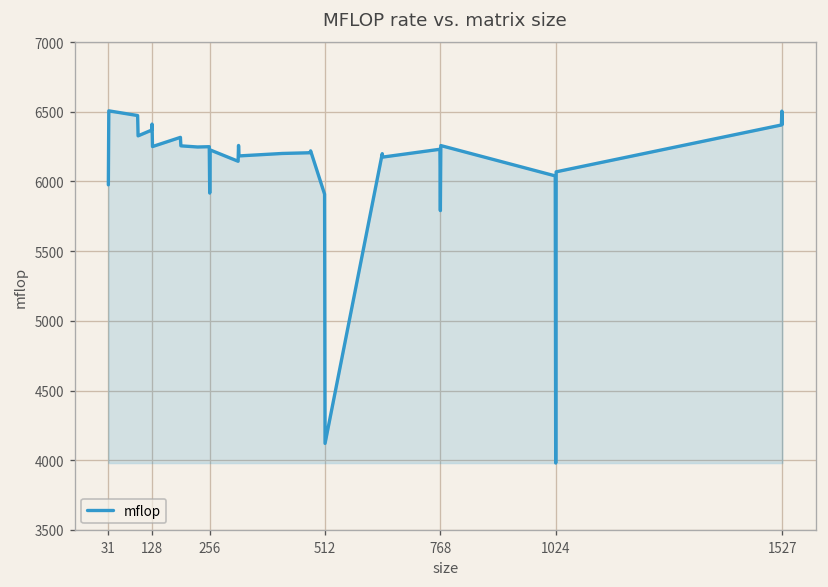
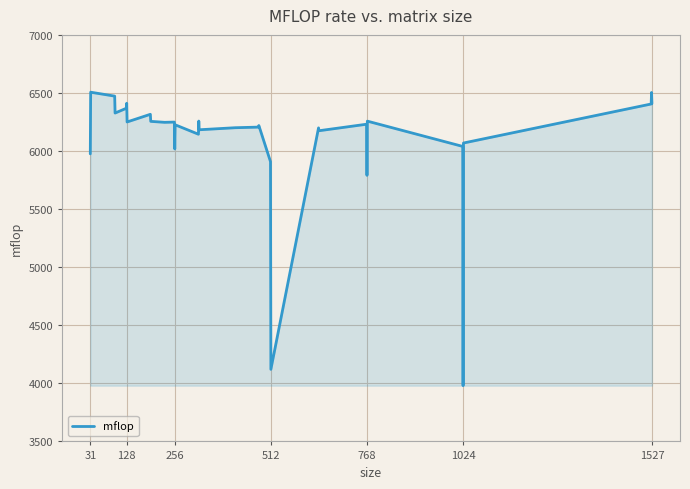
  {
    "31": 5980,
    "128": 6410,
-   "256": 5920,
+   "256": 6020,
    "512": 4120,
    "768": 5790,
    "1024": 3980,
    "1527": 6410
  }
